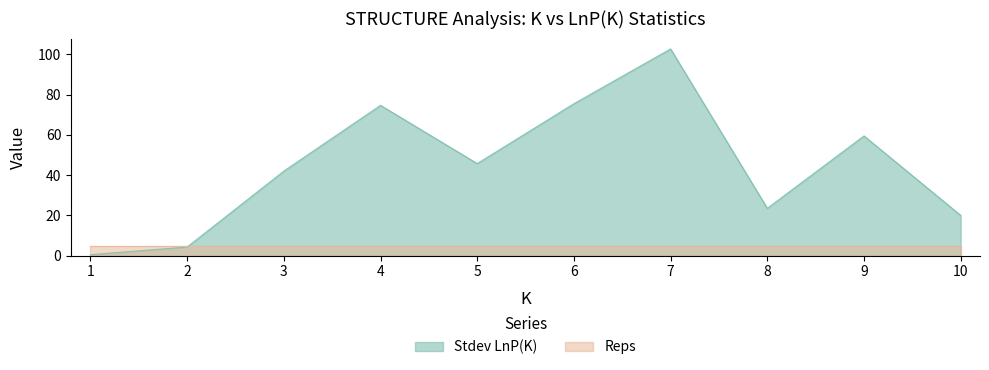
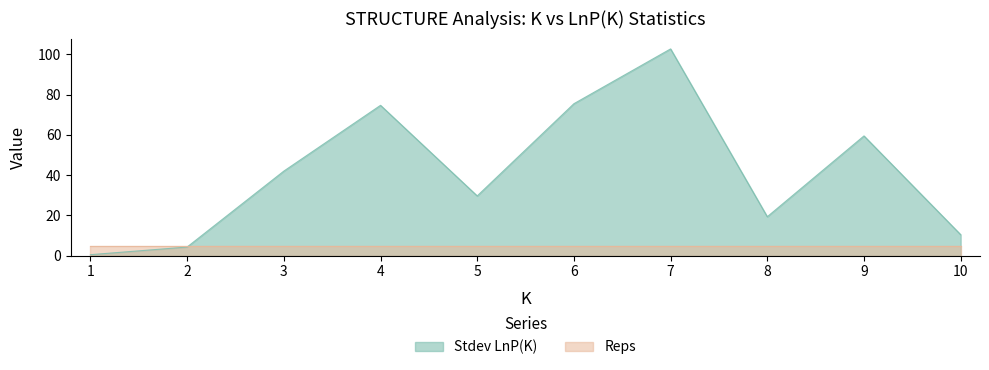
  {
    "Stdev LnP(K)": {
      "1": 0,
      "3": 42,
      "4": 75,
-     "5": 46,
+     "5": 30,
      "6": 75,
      "7": 103,
-     "8": 24,
+     "8": 19,
      "9": 59,
-     "10": 20
+     "10": 10
    },
    "Reps": {
      "1": 5,
      "3": 5,
      "4": 5,
      "5": 5,
      "6": 5,
      "7": 5,
      "8": 5,
      "9": 5,
      "10": 5
    }
  }
